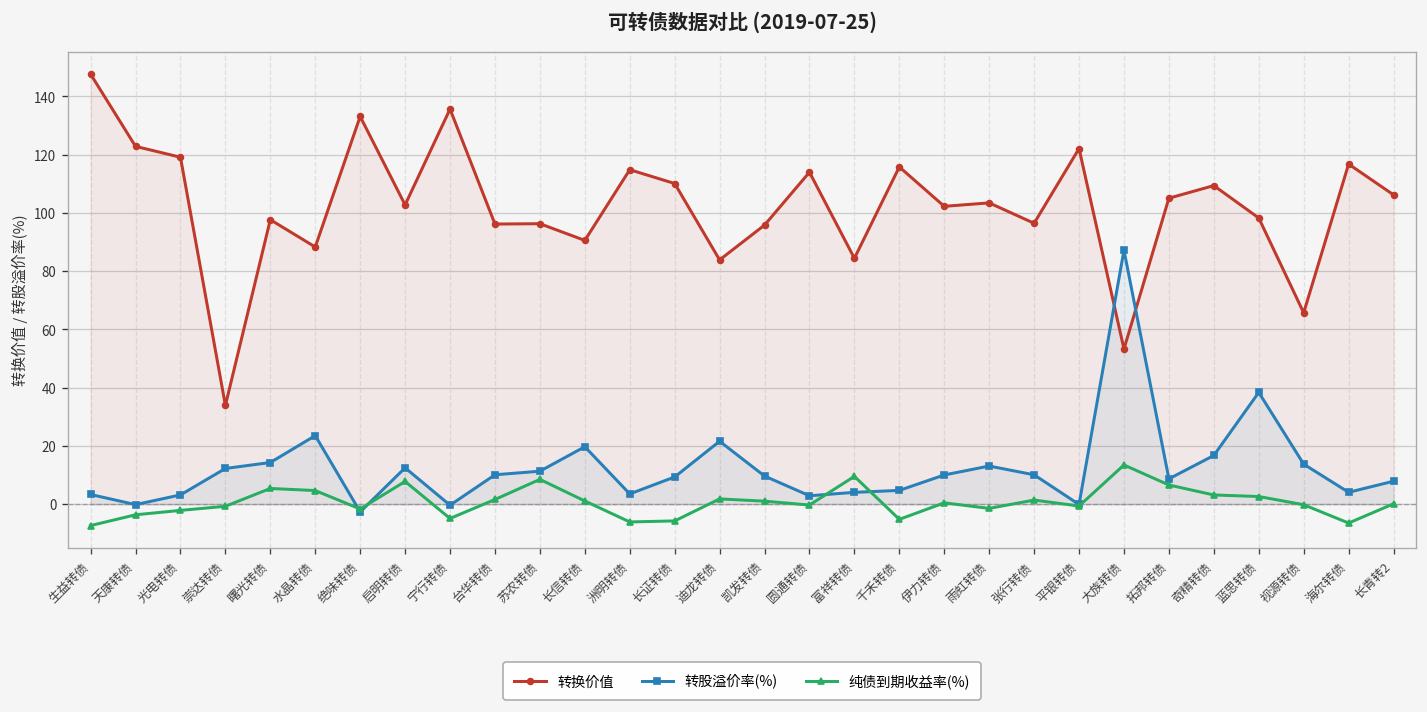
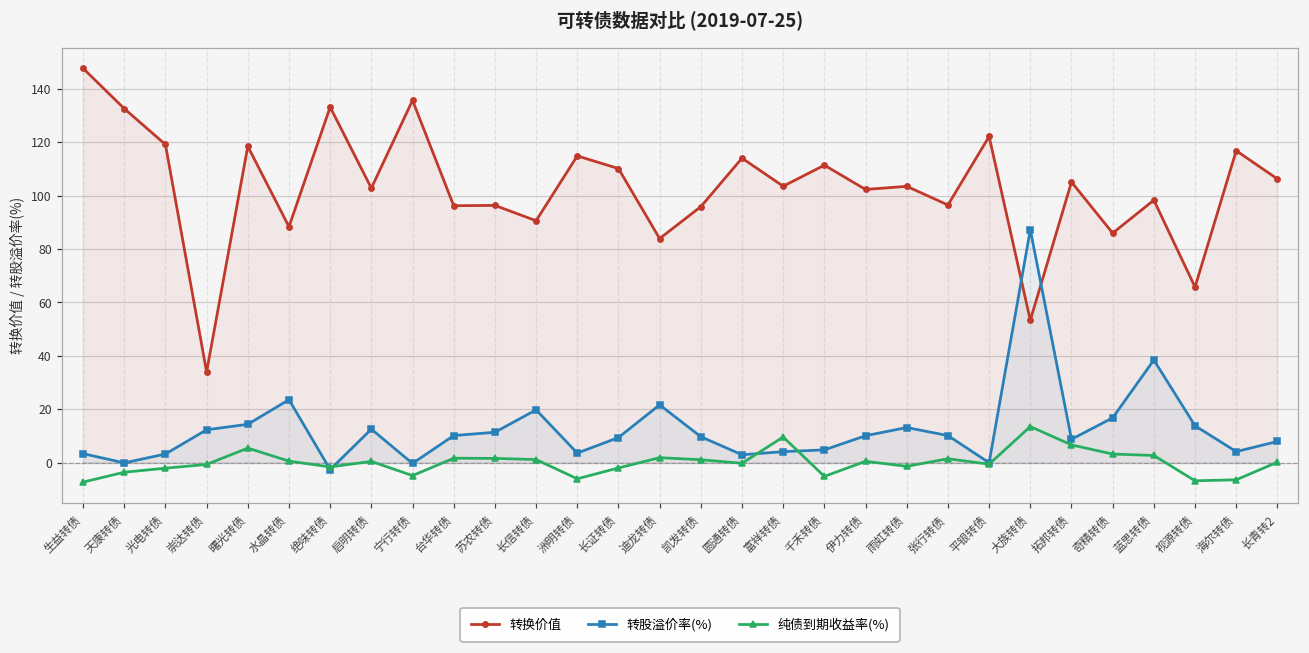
  {
    "转换价值": {
      "生益转债": 148,
-     "天康转债": 123,
+     "天康转债": 133,
      "光电转债": 119,
      "崇达转债": 34,
-     "曙光转债": 98,
+     "曙光转债": 118,
      "水晶转债": 88,
      "绝味转债": 133,
      "启明转债": 103,
      "宁行转债": 136,
      "台华转债": 96,
      "苏农转债": 96,
      "长信转债": 91,
      "洲明转债": 115,
      "长证转债": 110,
      "迪龙转债": 84,
      "凯发转债": 96,
      "圆通转债": 114,
-     "富祥转债": 84,
-     "千禾转债": 116,
+     "富祥转债": 103,
+     "千禾转债": 111,
      "伊力转债": 102,
      "雨虹转债": 103,
      "张行转债": 96,
      "平银转债": 122,
      "大族转债": 53,
      "拓邦转债": 105,
-     "奇精转债": 109,
+     "奇精转债": 86,
      "蓝思转债": 98,
      "视源转债": 66,
      "海尔转债": 117,
      "长青转2": 106
    },
    "纯债到期收益率(%)": {
      "生益转债": -7,
      "天康转债": -4,
      "光电转债": -2,
      "崇达转债": -1,
      "曙光转债": 5,
-     "水晶转债": 5,
-     "启明转债": 8,
+     "水晶转债": 1,
+     "启明转债": 0,
      "宁行转债": -5,
      "台华转债": 2,
-     "苏农转债": 9,
+     "苏农转债": 2,
      "长信转债": 1,
      "洲明转债": -6,
-     "长证转债": -6,
+     "长证转债": -2,
      "迪龙转债": 2,
      "凯发转债": 1,
      "圆通转债": 0,
      "富祥转债": 10,
      "千禾转债": -5,
      "伊力转债": 0,
      "雨虹转债": -1,
      "张行转债": 1,
      "大族转债": 13,
      "拓邦转债": 7,
      "奇精转债": 3,
      "蓝思转债": 3,
-     "视源转债": 0,
+     "视源转债": -7,
      "海尔转债": -6,
      "长青转2": 0
    }
  }
